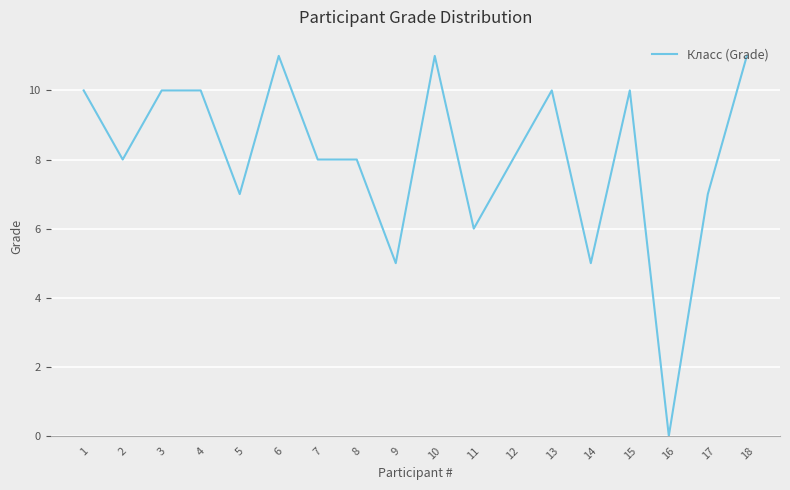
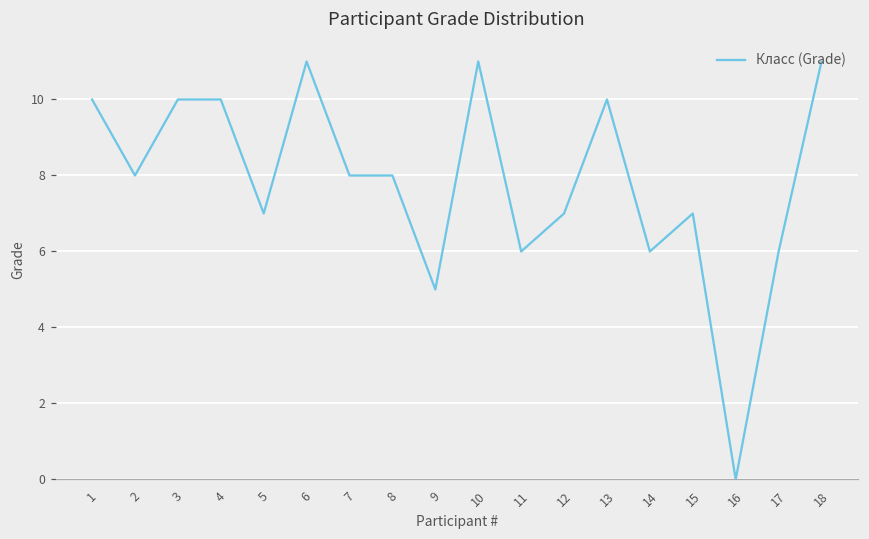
  {
    "1": 10,
    "2": 8,
    "3": 10,
    "4": 10,
    "5": 7,
    "6": 11,
    "7": 8,
    "8": 8,
    "9": 5,
    "10": 11,
    "11": 6,
-   "12": 8,
+   "12": 7,
    "13": 10,
-   "14": 5,
-   "15": 10,
+   "14": 6,
+   "15": 7,
    "16": 0,
-   "17": 7,
+   "17": 6,
    "18": 11
  }
